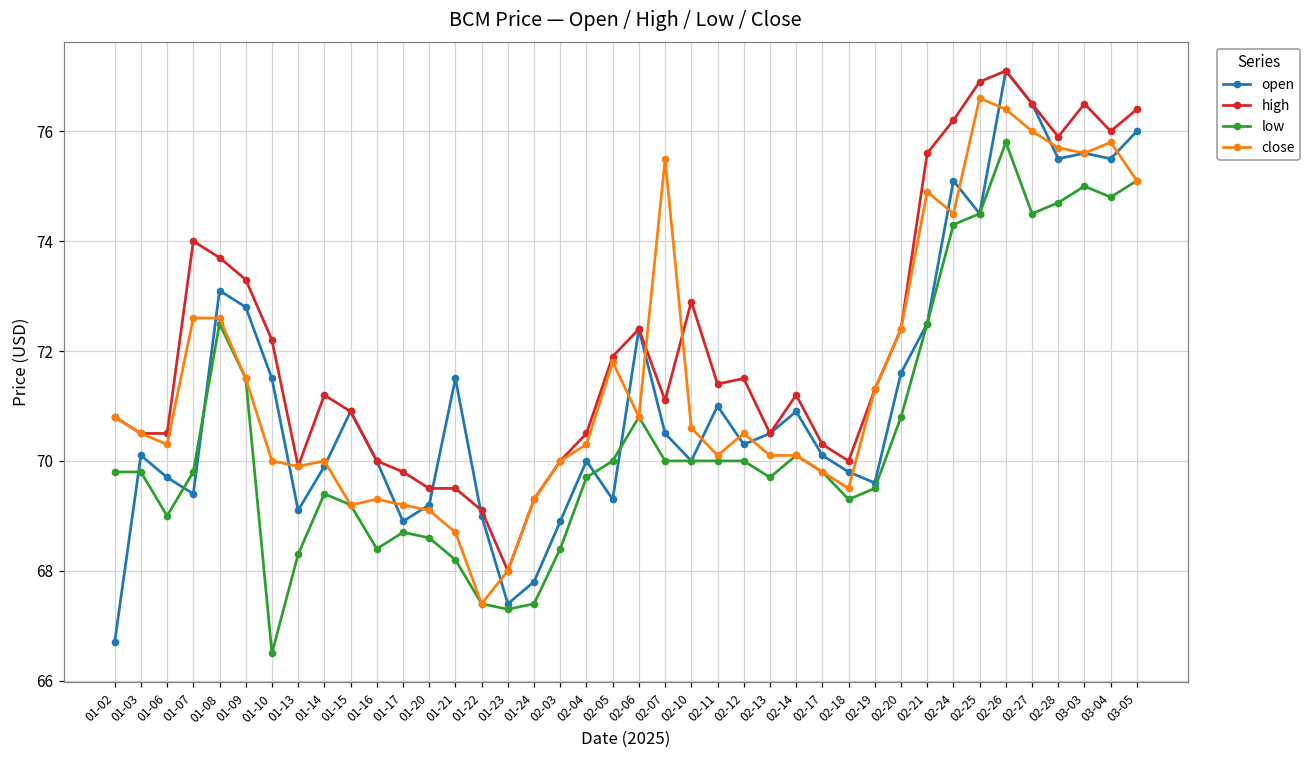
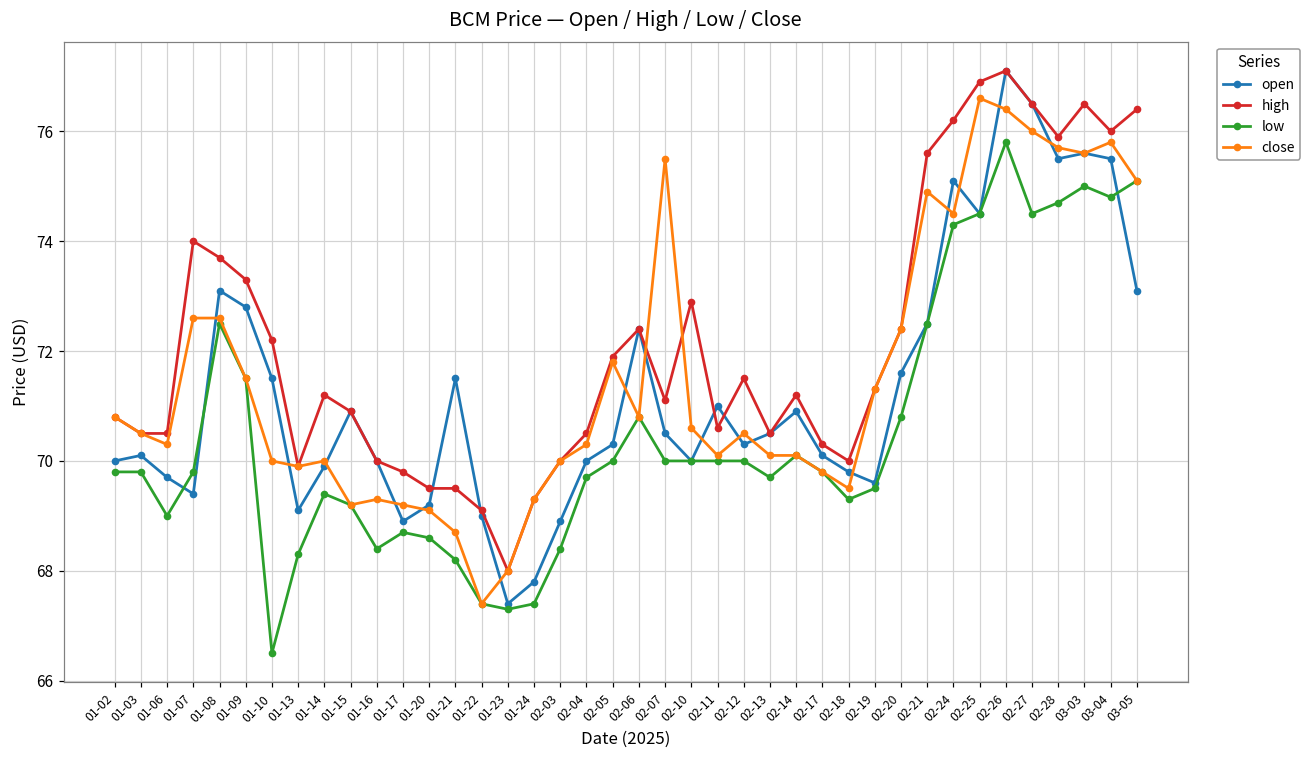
  {
    "open": {
-     "01-02": 66.7,
+     "01-02": 70.0,
      "01-03": 70.1,
      "01-06": 69.7,
      "01-07": 69.4,
      "01-08": 73.1,
      "01-09": 72.8,
      "01-10": 71.5,
      "01-13": 69.1,
      "01-14": 69.9,
      "01-17": 68.9,
      "01-20": 69.2,
      "01-21": 71.5,
      "01-22": 69.0,
      "01-23": 67.4,
      "01-24": 67.8,
      "02-03": 68.9,
      "02-04": 70.0,
-     "02-05": 69.3,
+     "02-05": 70.3,
      "02-07": 70.5,
      "02-11": 71.0,
      "02-12": 70.3,
      "02-14": 70.9,
      "02-17": 70.1,
      "02-18": 69.8,
      "02-19": 69.6,
      "02-20": 71.6,
      "02-24": 75.1,
      "02-28": 75.5,
      "03-04": 75.5,
-     "03-05": 76.0
+     "03-05": 73.1
    },
    "high": {
      "01-06": 70.5,
      "01-07": 74.0,
      "01-08": 73.7,
      "01-09": 73.3,
      "01-10": 72.2,
      "01-14": 71.2,
      "01-17": 69.8,
      "01-20": 69.5,
      "01-21": 69.5,
      "01-22": 69.1,
      "02-04": 70.5,
      "02-05": 71.9,
      "02-07": 71.1,
      "02-10": 72.9,
-     "02-11": 71.4,
+     "02-11": 70.6,
      "02-12": 71.5,
      "02-14": 71.2,
      "02-17": 70.3,
      "02-18": 70.0,
      "02-21": 75.6,
      "02-24": 76.2,
      "02-25": 76.9,
      "02-28": 75.9,
      "03-03": 76.5,
      "03-04": 76.0,
      "03-05": 76.4
    },
    "low": {
      "01-02": 69.8,
      "01-03": 69.8,
      "01-06": 69.0,
      "01-07": 69.8,
      "01-08": 72.5,
      "01-10": 66.5,
      "01-13": 68.3,
      "01-14": 69.4,
      "01-16": 68.4,
      "01-17": 68.7,
      "01-20": 68.6,
      "01-21": 68.2,
      "01-23": 67.3,
      "01-24": 67.4,
      "02-03": 68.4,
      "02-04": 69.7,
      "02-05": 70.0,
      "02-07": 70.0,
      "02-11": 70.0,
      "02-12": 70.0,
      "02-13": 69.7,
      "02-18": 69.3,
      "02-19": 69.5,
      "02-20": 70.8,
      "02-24": 74.3,
      "02-26": 75.8,
      "02-27": 74.5,
      "02-28": 74.7,
      "03-03": 75.0,
      "03-04": 74.8
    },
    "close": {
      "01-06": 70.3,
      "01-07": 72.6,
      "01-08": 72.6,
      "01-10": 70.0,
      "01-14": 70.0,
      "01-16": 69.3,
      "01-17": 69.2,
      "01-20": 69.1,
      "01-21": 68.7,
      "02-04": 70.3,
      "02-05": 71.8,
      "02-07": 75.5,
      "02-10": 70.6,
      "02-11": 70.1,
      "02-12": 70.5,
      "02-13": 70.1,
      "02-18": 69.5,
      "02-21": 74.9,
      "02-24": 74.5,
      "02-25": 76.6,
      "02-26": 76.4,
      "02-27": 76.0,
      "02-28": 75.7,
      "03-04": 75.8
    }
  }
